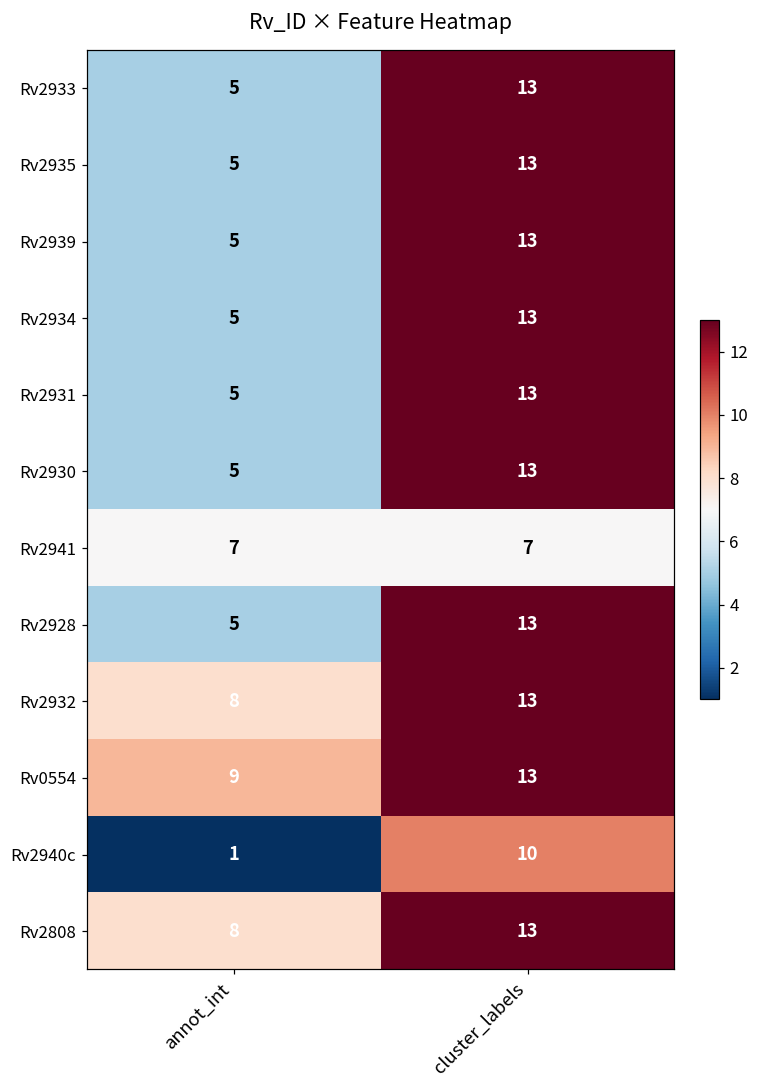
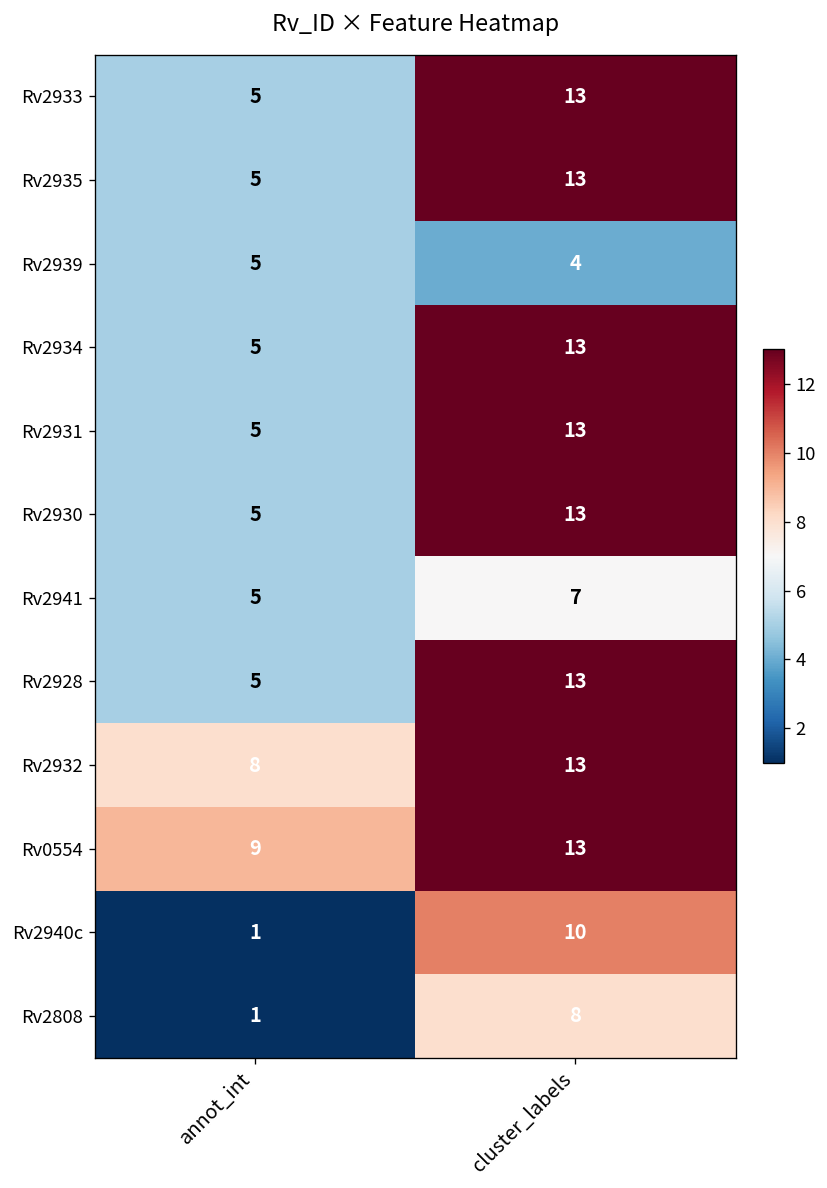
  {
    "Rv2933": {
      "annot_int": 5,
      "cluster_labels": 13
    },
    "Rv2935": {
      "annot_int": 5,
      "cluster_labels": 13
    },
    "Rv2939": {
      "annot_int": 5,
-     "cluster_labels": 13
+     "cluster_labels": 4
    },
    "Rv2934": {
      "annot_int": 5,
      "cluster_labels": 13
    },
    "Rv2931": {
      "annot_int": 5,
      "cluster_labels": 13
    },
    "Rv2930": {
      "annot_int": 5,
      "cluster_labels": 13
    },
    "Rv2941": {
-     "annot_int": 7,
+     "annot_int": 5,
      "cluster_labels": 7
    },
    "Rv2928": {
      "annot_int": 5,
      "cluster_labels": 13
    },
    "Rv2932": {
      "annot_int": 8,
      "cluster_labels": 13
    },
    "Rv0554": {
      "annot_int": 9,
      "cluster_labels": 13
    },
    "Rv2940c": {
      "annot_int": 1,
      "cluster_labels": 10
    },
    "Rv2808": {
-     "annot_int": 8,
-     "cluster_labels": 13
+     "annot_int": 1,
+     "cluster_labels": 8
    }
  }
